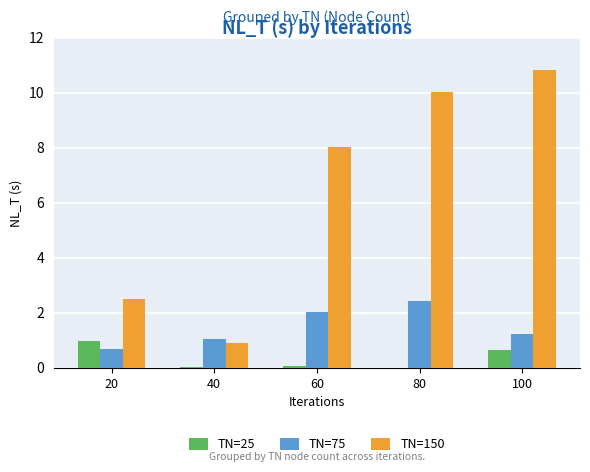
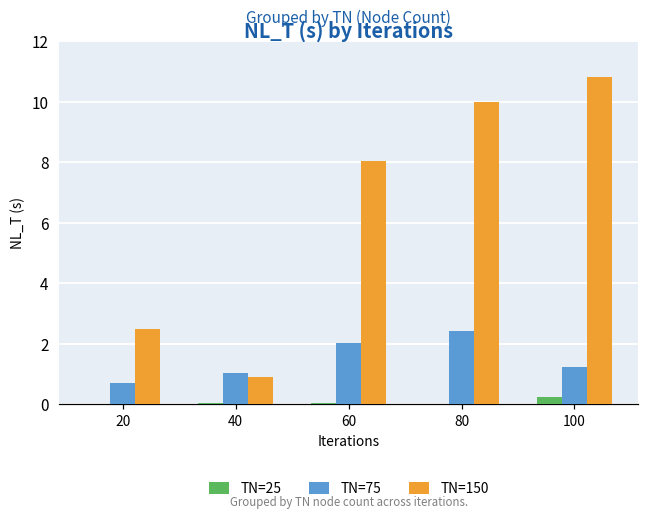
  {
    "TN=25": {
-     "20": 1.0,
+     "20": 0.0,
      "80": 0.0,
-     "100": 0.7
+     "100": 0.2
    },
    "TN=75": {
      "20": 0.7,
      "40": 1.0,
      "60": 2.0,
      "80": 2.4,
      "100": 1.2
    },
    "TN=150": {
      "20": 2.5,
      "40": 0.9,
      "60": 8.0,
      "80": 10.0,
      "100": 10.8
    }
  }
